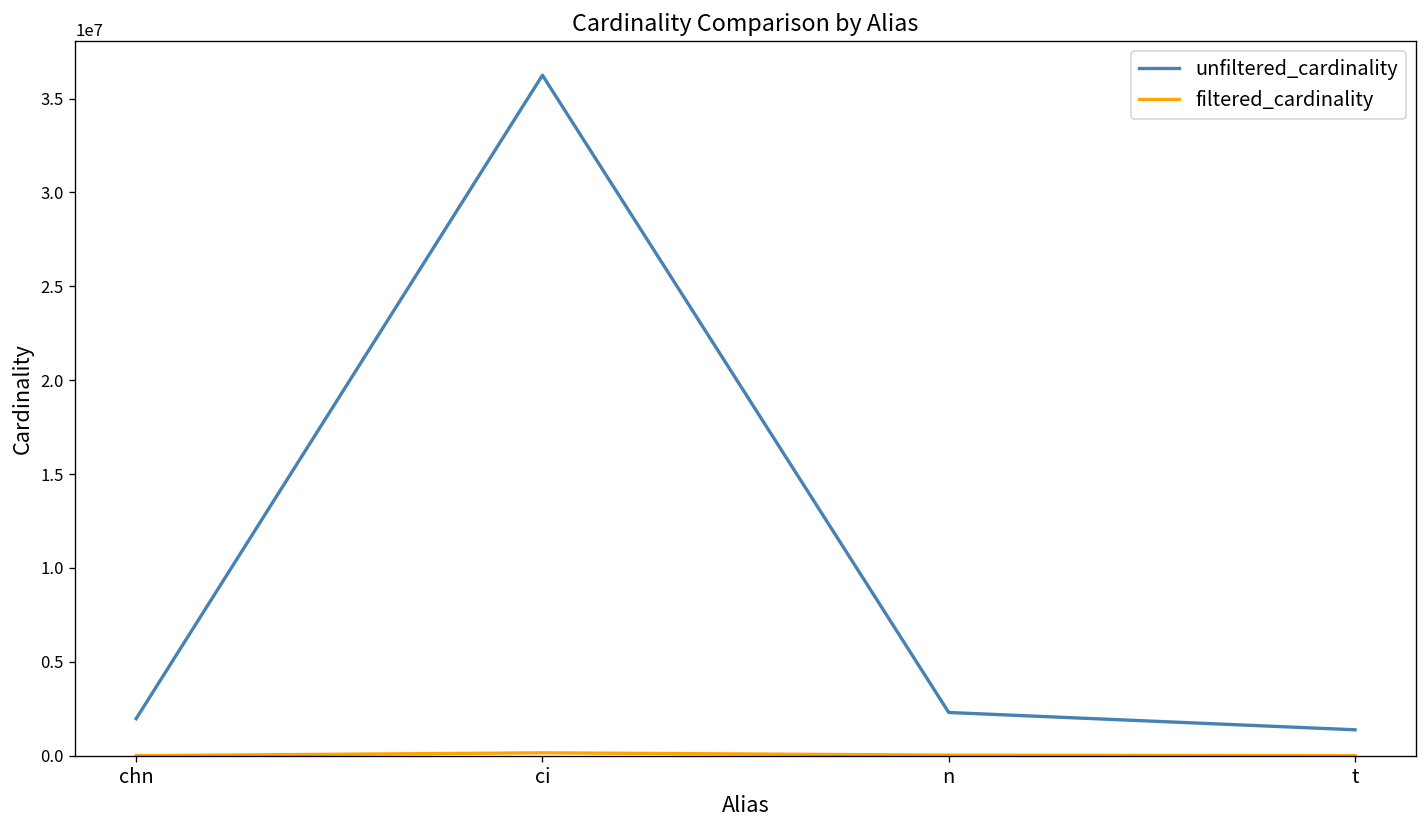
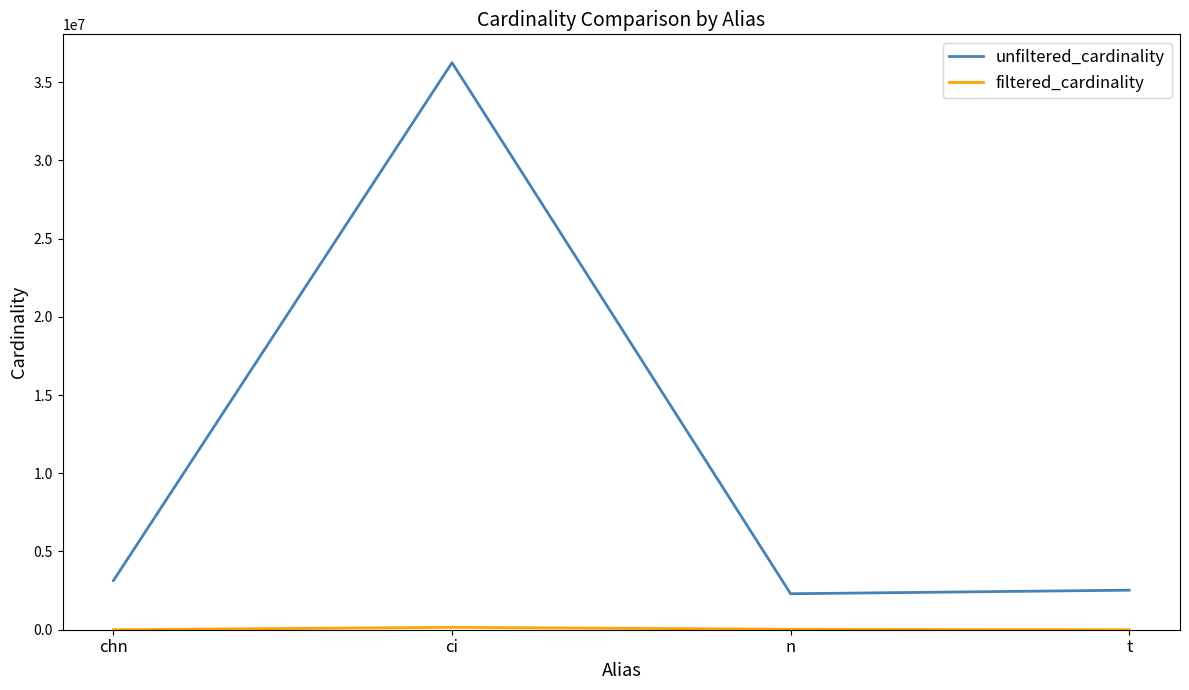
  {
    "unfiltered_cardinality": {
-     "chn": 2000000,
+     "chn": 3100000,
      "ci": 36200000,
      "n": 2300000,
-     "t": 1400000
+     "t": 2500000
    },
    "filtered_cardinality": {
      "chn": 0,
      "ci": 200000,
      "n": 0,
      "t": 0
    }
  }
